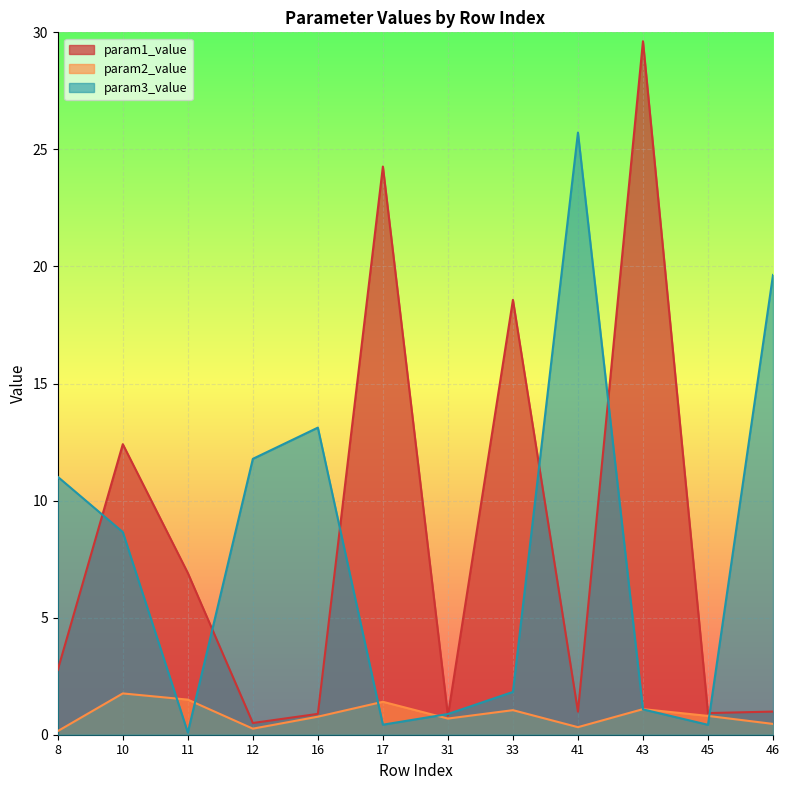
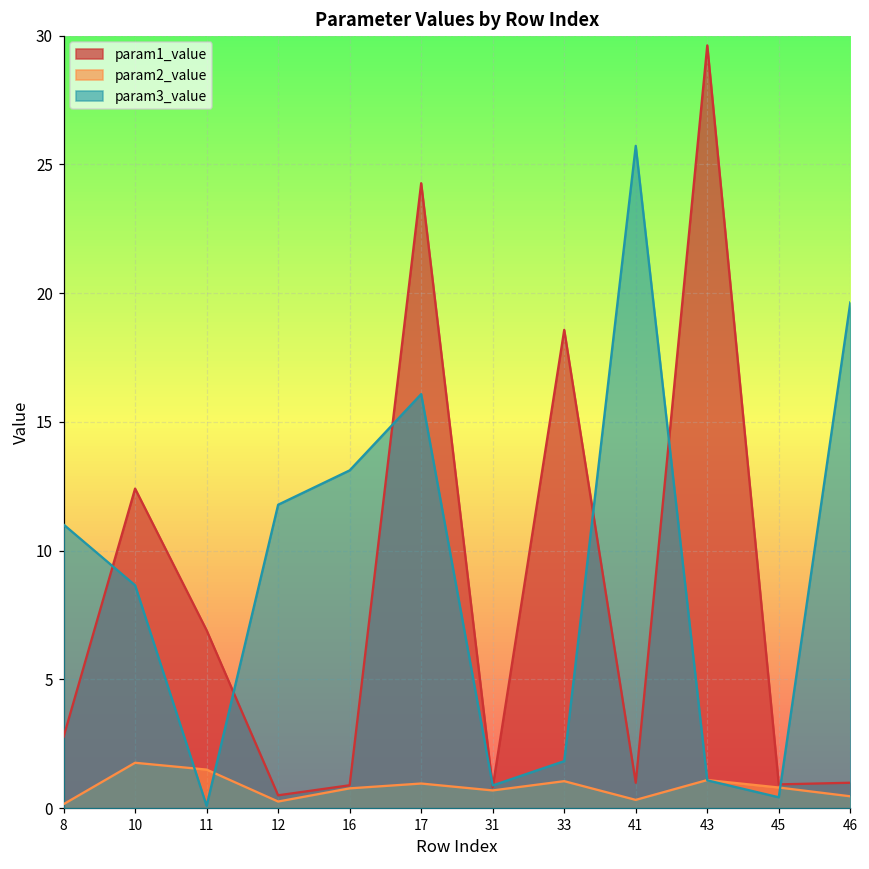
  {
    "param1_value": {
      "8": 2.8,
      "10": 12.4,
      "11": 6.9,
      "12": 0.5,
      "16": 0.9,
      "17": 24.3,
      "33": 18.6,
      "41": 1.0,
      "43": 29.6,
      "45": 0.9,
      "46": 1.0
    },
    "param2_value": {
      "8": 0.2,
      "10": 1.8,
      "11": 1.5,
      "12": 0.3,
      "16": 0.8,
-     "17": 1.4,
+     "17": 1.0,
      "31": 0.7,
      "33": 1.0,
      "41": 0.3,
      "45": 0.8,
      "46": 0.5
    },
    "param3_value": {
      "8": 11.0,
      "10": 8.7,
      "11": 0.1,
      "12": 11.8,
      "16": 13.1,
-     "17": 0.4,
+     "17": 16.1,
      "33": 1.8,
      "41": 25.7,
      "45": 0.4,
      "46": 19.6
    }
  }
